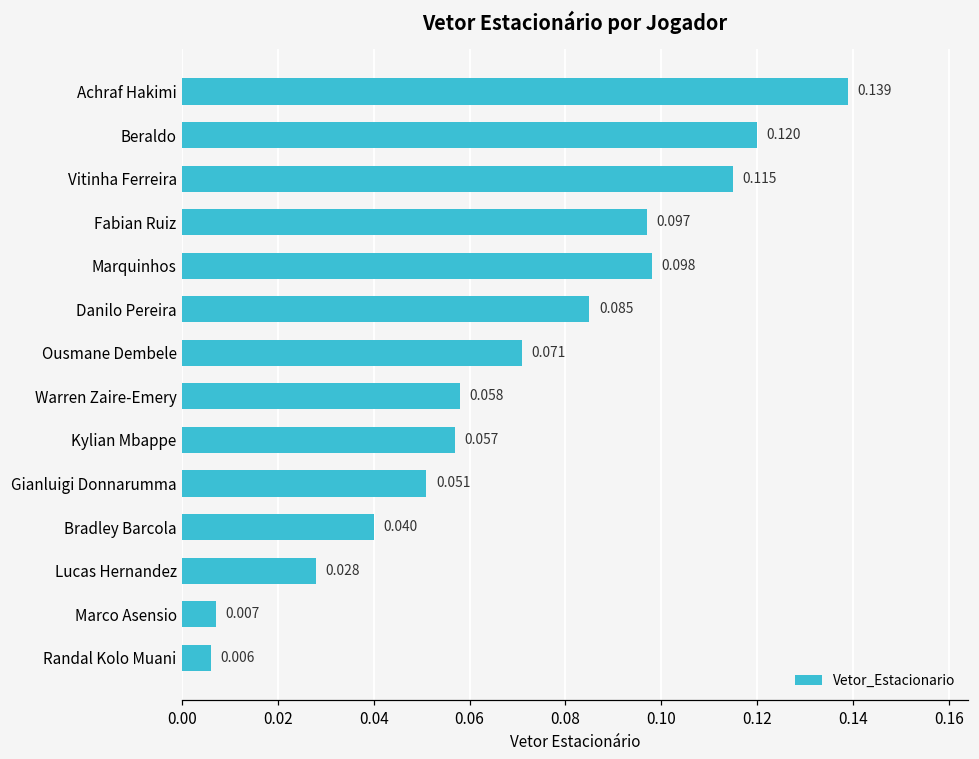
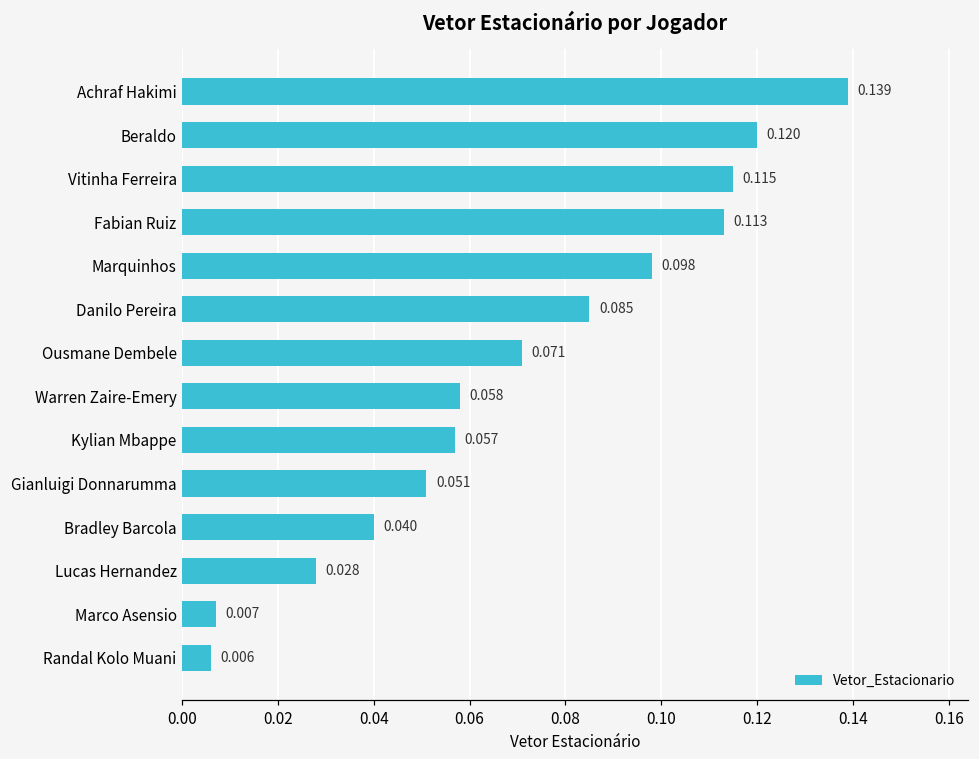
  {
    "Achraf Hakimi": 0.139,
    "Beraldo": 0.120,
    "Vitinha Ferreira": 0.115,
-   "Fabian Ruiz": 0.097,
+   "Fabian Ruiz": 0.113,
    "Marquinhos": 0.098,
    "Danilo Pereira": 0.085,
    "Ousmane Dembele": 0.071,
    "Warren Zaire-Emery": 0.058,
    "Kylian Mbappe": 0.057,
    "Gianluigi Donnarumma": 0.051,
    "Bradley Barcola": 0.040,
    "Lucas Hernandez": 0.028,
    "Marco Asensio": 0.007,
    "Randal Kolo Muani": 0.006
  }
